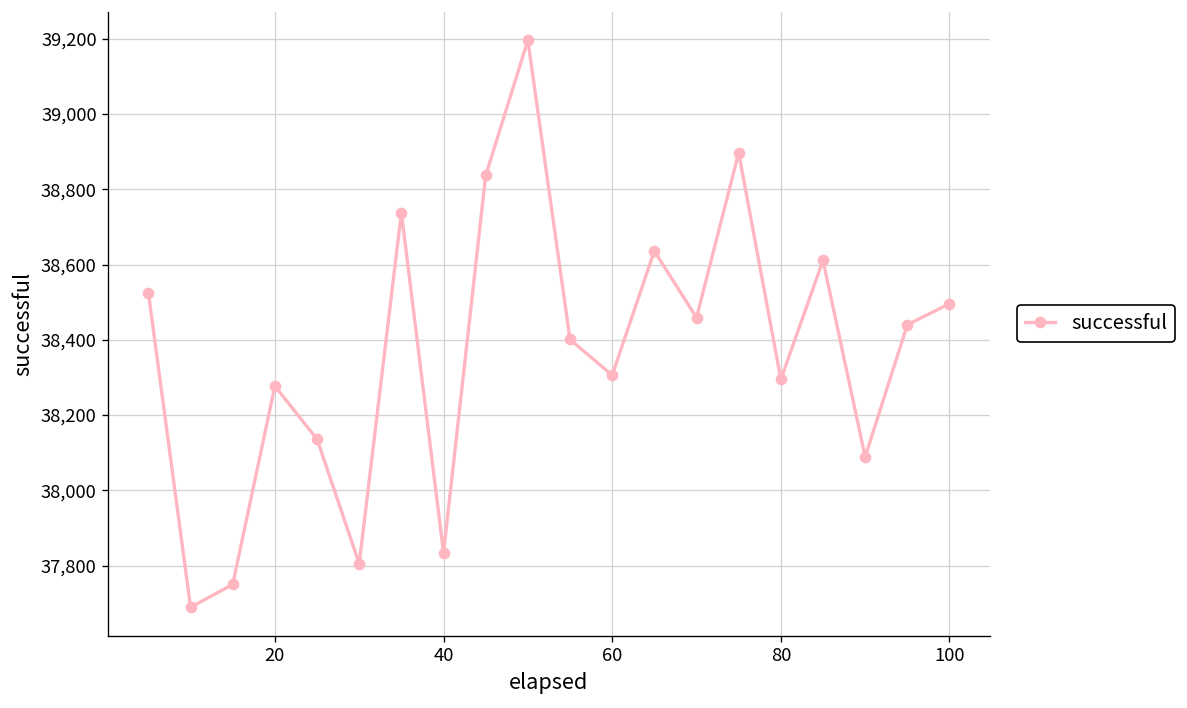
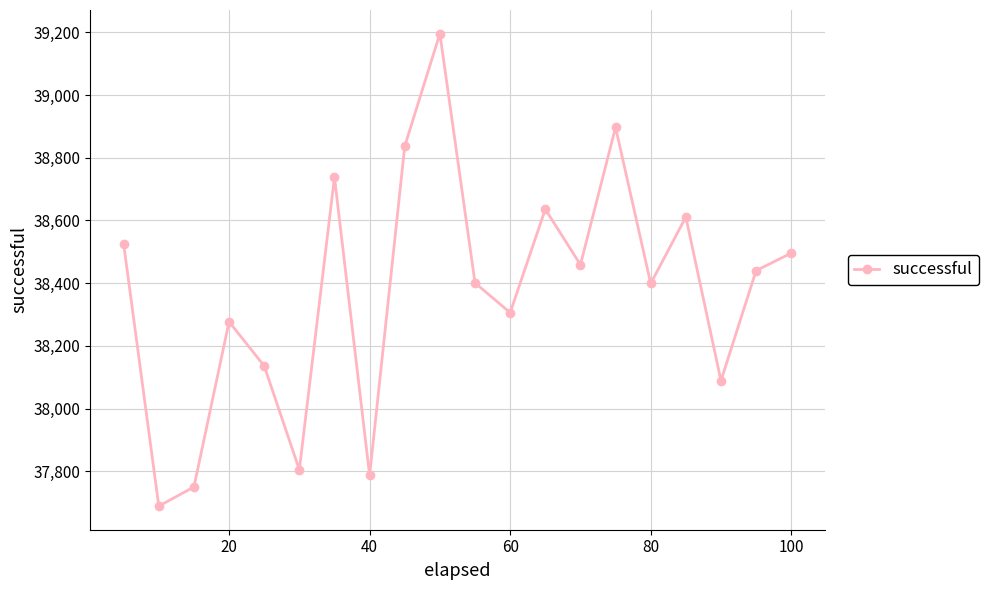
  {
    "20": "38,280",
-   "40": "37,830",
+   "40": "37,790",
    "60": "38,310",
-   "80": "38,300",
+   "80": "38,400",
    "100": "38,500"
  }
